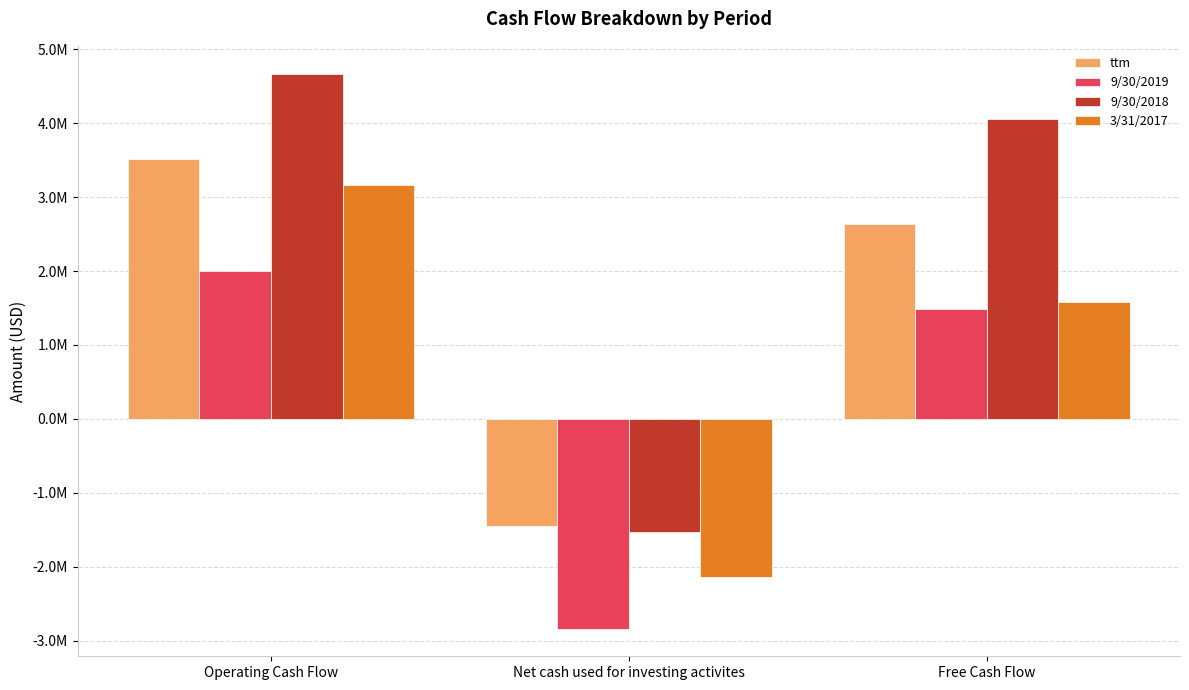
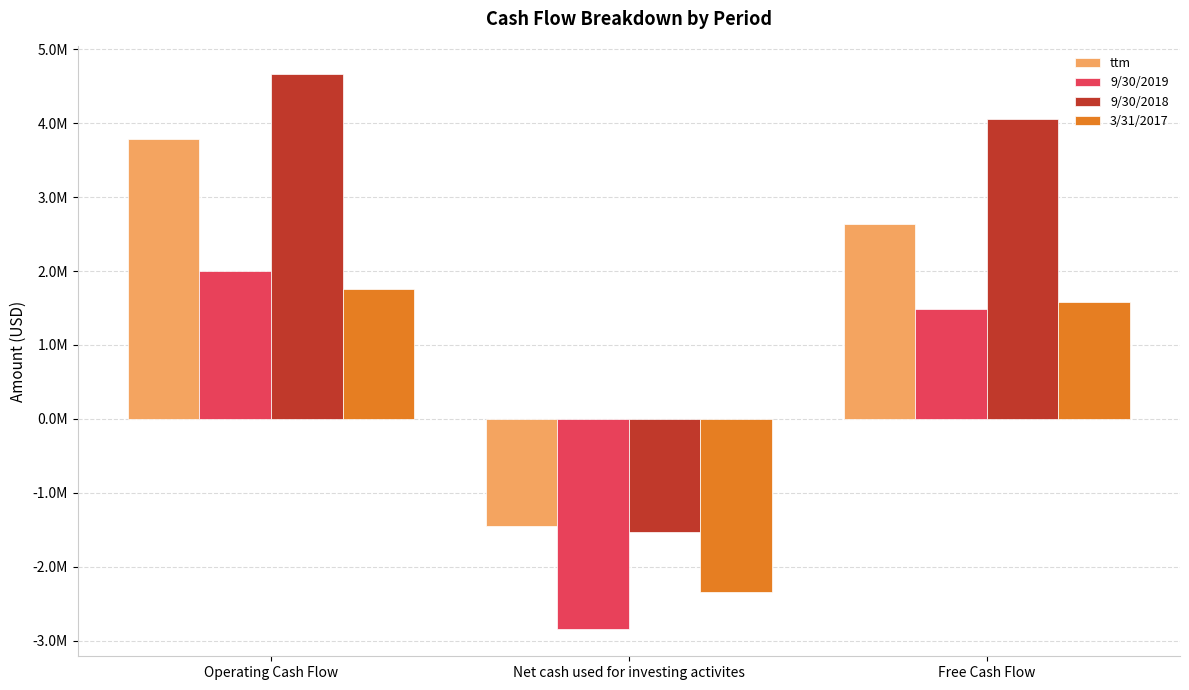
  {
    "ttm": {
-     "Operating Cash Flow": 3500000,
+     "Operating Cash Flow": 3800000,
      "Net cash used for investing activites": -1500000,
      "Free Cash Flow": 2600000
    },
    "9/30/2019": {
      "Operating Cash Flow": 2000000,
      "Net cash used for investing activites": -2800000,
      "Free Cash Flow": 1500000
    },
    "9/30/2018": {
      "Operating Cash Flow": 4700000,
      "Net cash used for investing activites": -1500000,
      "Free Cash Flow": 4100000
    },
    "3/31/2017": {
-     "Operating Cash Flow": 3200000,
-     "Net cash used for investing activites": -2100000,
+     "Operating Cash Flow": 1800000,
+     "Net cash used for investing activites": -2300000,
      "Free Cash Flow": 1600000
    }
  }
